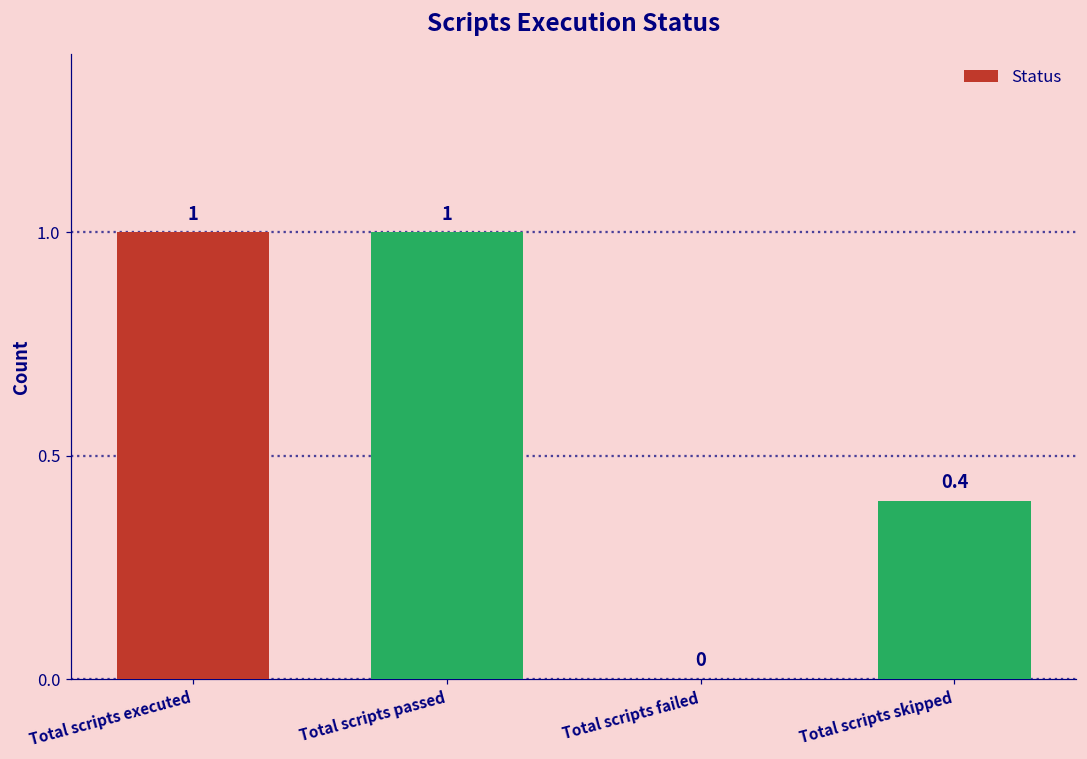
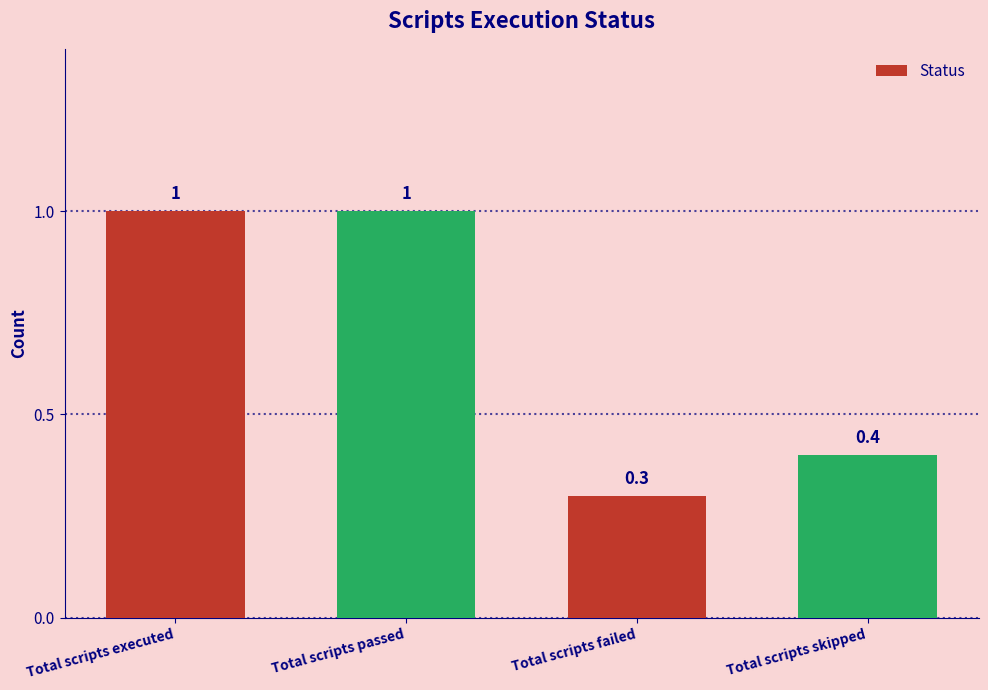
  {
    "Total scripts executed": 1,
    "Total scripts passed": 1,
-   "Total scripts failed": 0,
+   "Total scripts failed": 0.3,
    "Total scripts skipped": 0.4
  }
